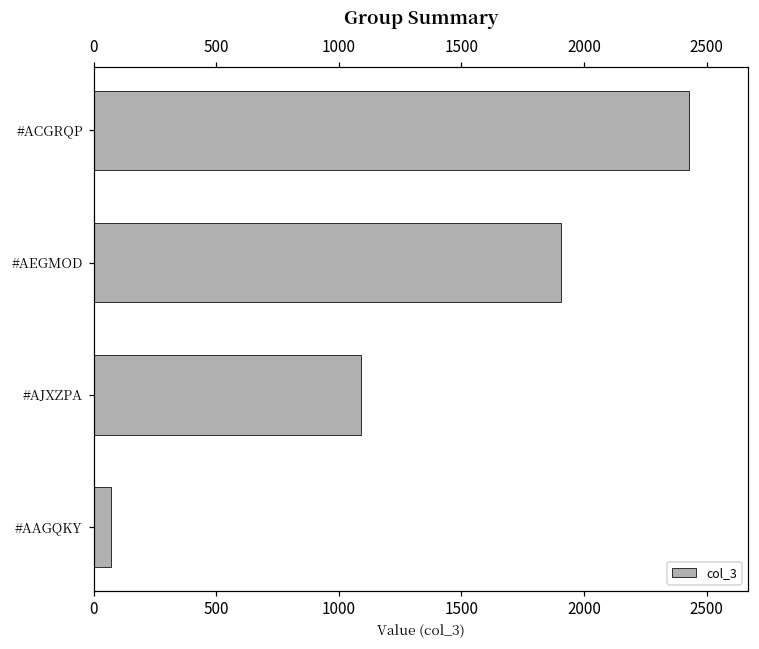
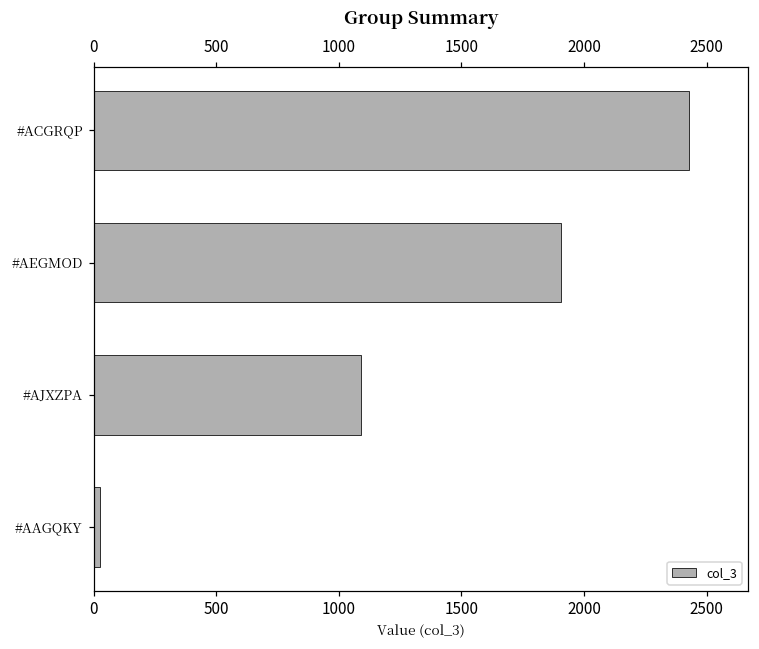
  {
    "#ACGRQP": 2430,
    "#AEGMOD": 1910,
    "#AJXZPA": 1090,
-   "#AAGQKY": 70
+   "#AAGQKY": 30
  }
